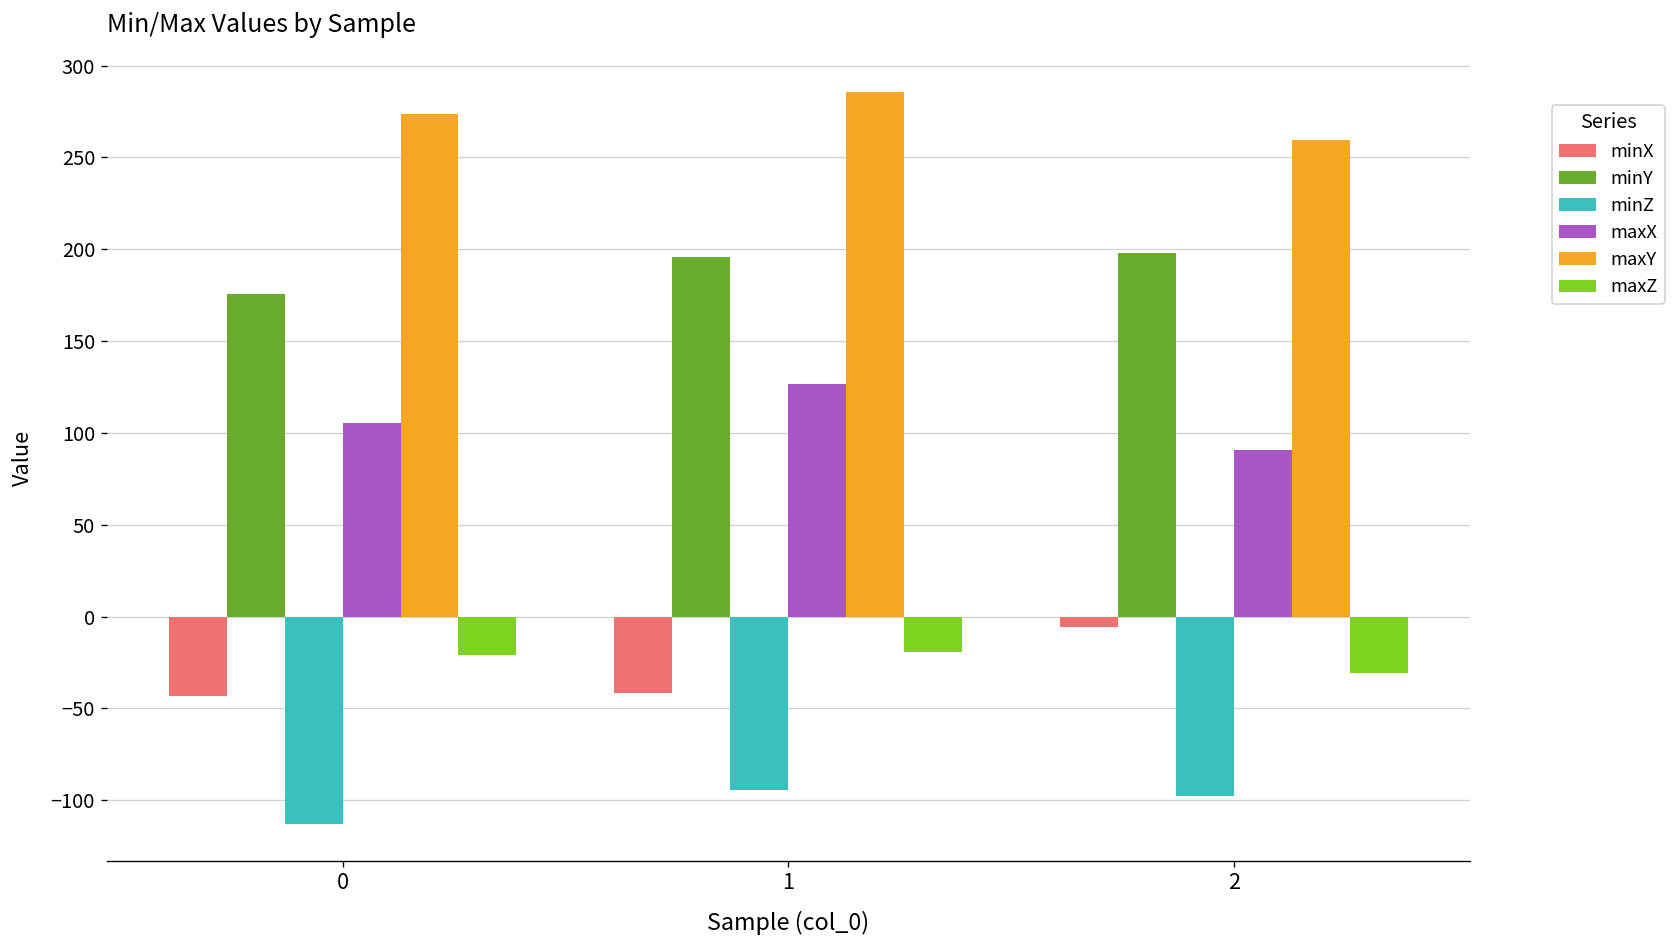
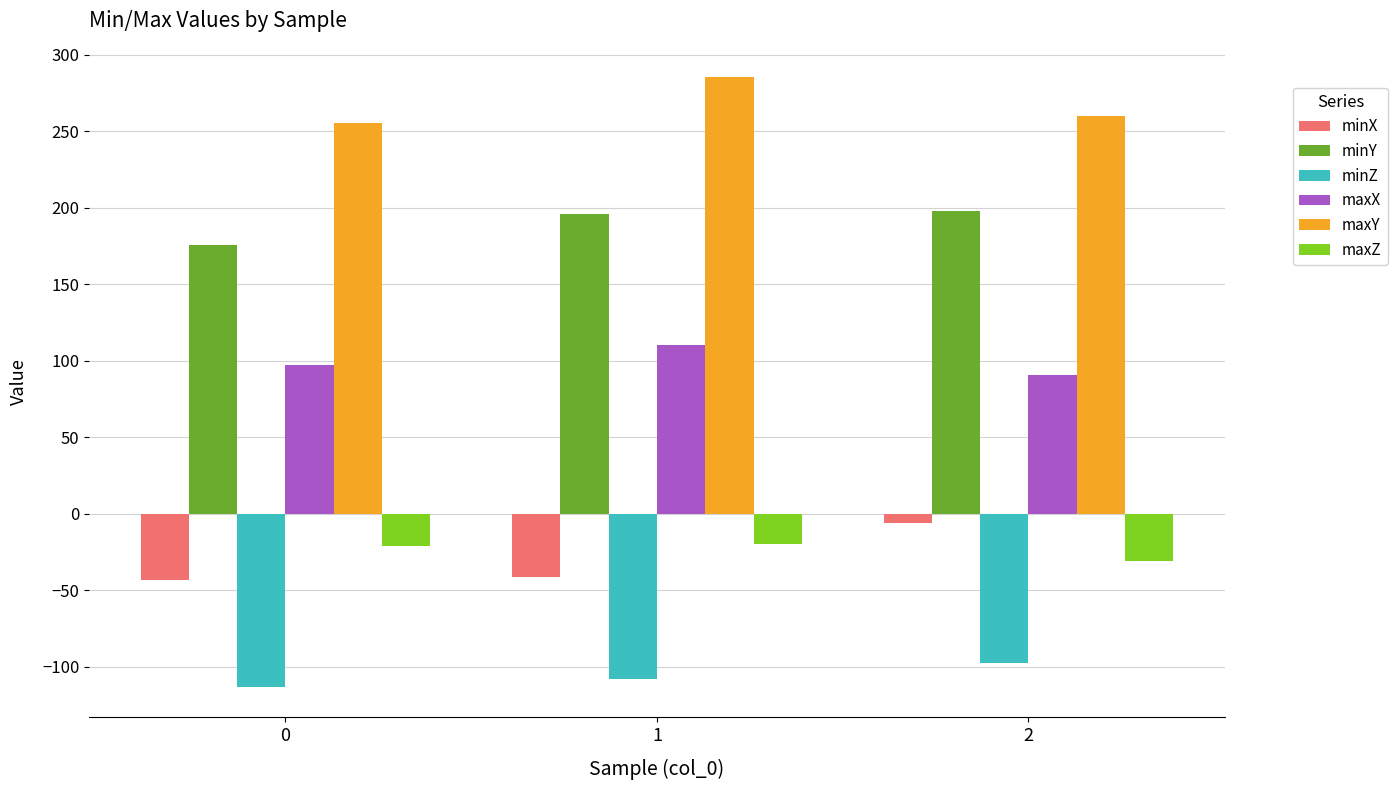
  {
    "minX": {
      "0": -43,
      "1": -41,
      "2": -6
    },
    "minZ": {
      "0": -113,
-     "1": -94,
+     "1": -108,
      "2": -98
    },
    "maxX": {
-     "0": 106,
-     "1": 127,
+     "0": 97,
+     "1": 110,
      "2": 91
    },
    "maxY": {
-     "0": 273,
+     "0": 256,
      "1": 285,
      "2": 260
    }
  }
